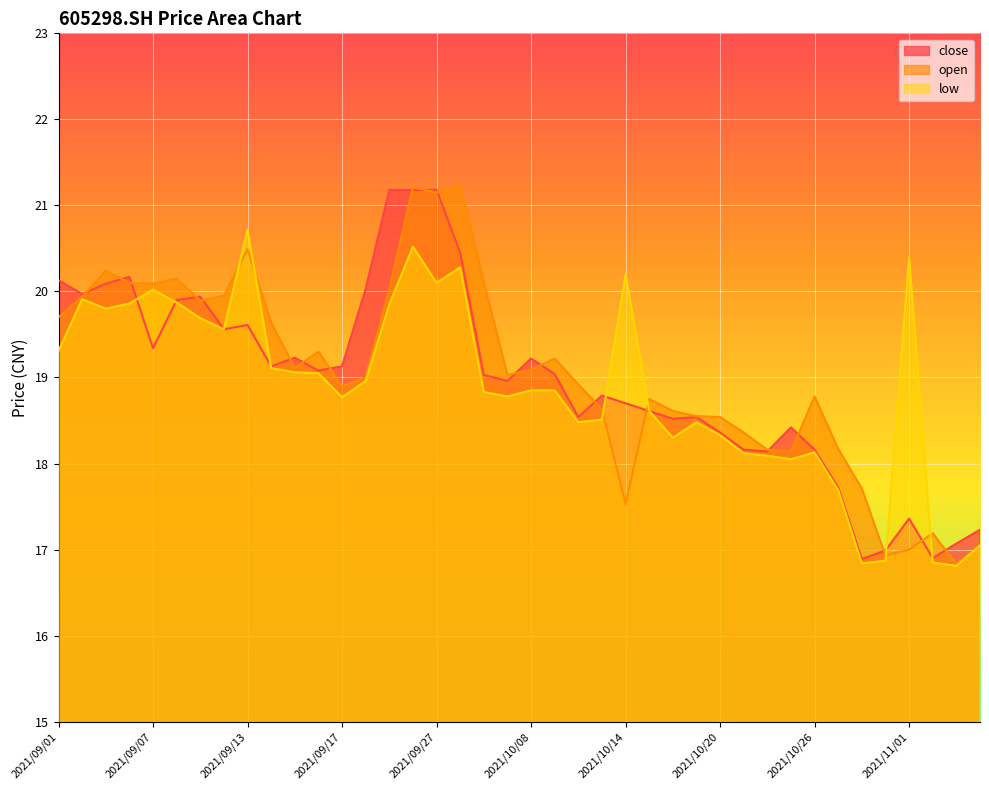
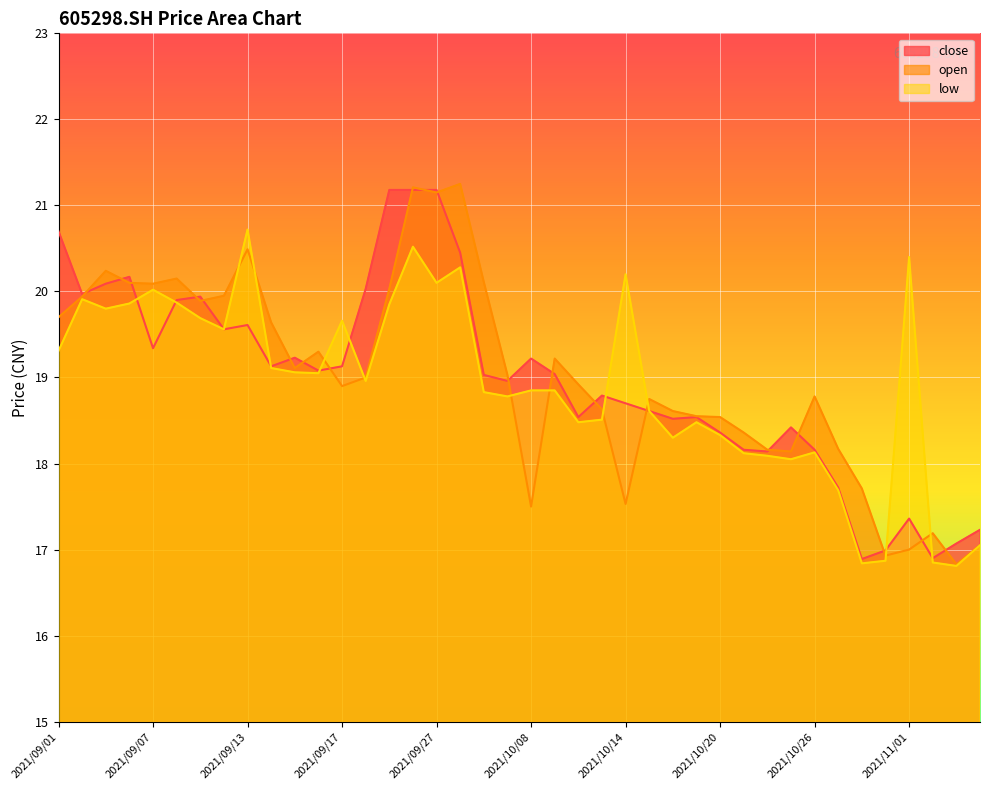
  {
    "close": {
-     "2021/09/01": 20.1,
+     "2021/09/01": 20.7,
      "2021/09/07": 19.3,
      "2021/09/13": 19.6,
      "2021/09/17": 19.1,
      "2021/09/27": 21.2,
      "2021/10/08": 19.2,
      "2021/10/14": 18.7,
      "2021/10/26": 18.2,
      "2021/11/01": 17.4
    },
    "open": {
      "2021/09/01": 19.7,
      "2021/09/07": 20.1,
      "2021/09/13": 20.5,
      "2021/09/17": 18.9,
      "2021/09/27": 21.2,
-     "2021/10/08": 19.1,
+     "2021/10/08": 17.5,
      "2021/10/14": 17.5,
      "2021/10/20": 18.5,
      "2021/10/26": 18.8,
      "2021/11/01": 17.0
    },
    "low": {
      "2021/09/01": 19.3,
      "2021/09/07": 20.0,
      "2021/09/13": 20.7,
-     "2021/09/17": 18.8,
+     "2021/09/17": 19.7,
      "2021/09/27": 20.1,
      "2021/10/08": 18.9,
      "2021/10/14": 20.2,
      "2021/10/26": 18.1,
      "2021/11/01": 20.4
    }
  }
